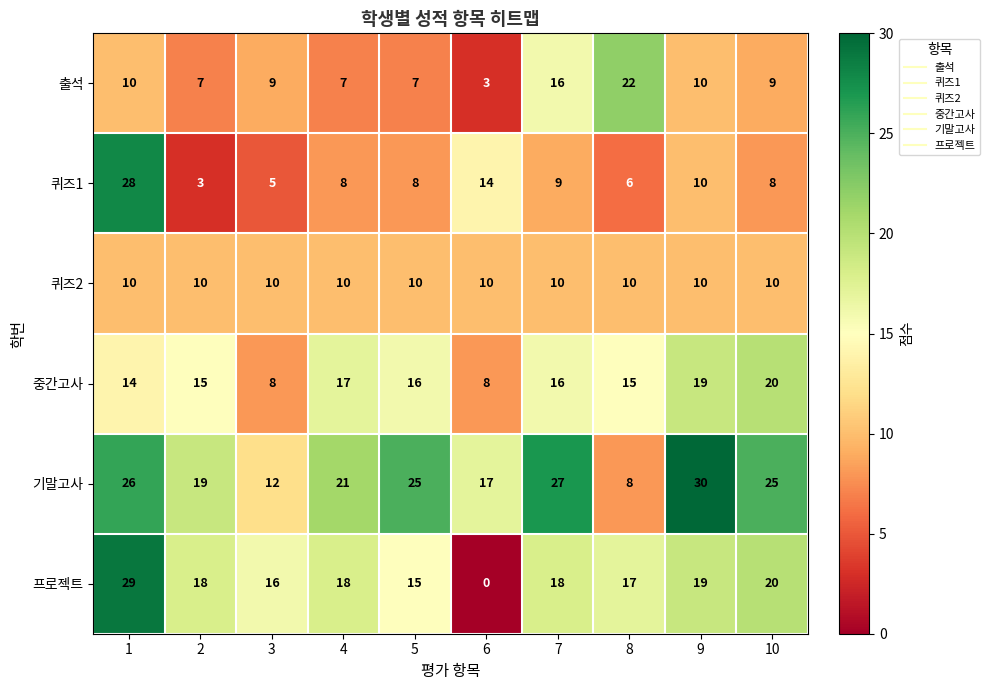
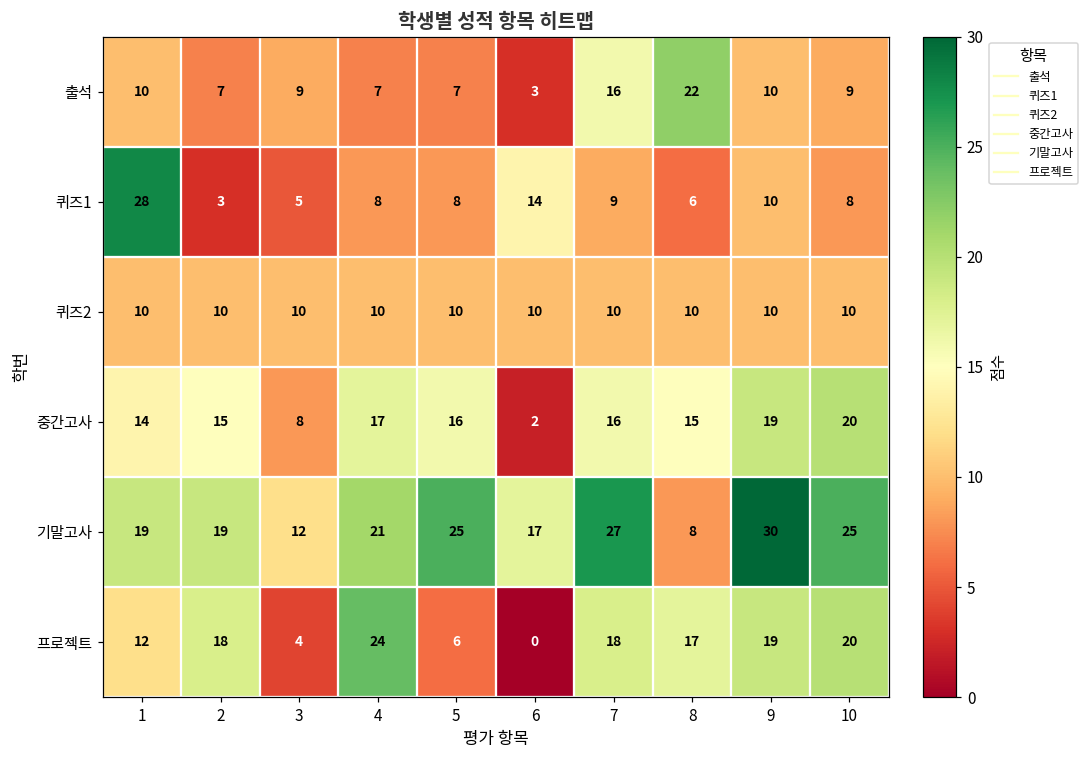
  {
    "출석": {
      "1": 10,
      "2": 7,
      "3": 9,
      "4": 7,
      "5": 7,
      "6": 3,
      "7": 16,
      "8": 22,
      "9": 10,
      "10": 9
    },
    "퀴즈1": {
      "1": 28,
      "2": 3,
      "3": 5,
      "4": 8,
      "5": 8,
      "6": 14,
      "7": 9,
      "8": 6,
      "9": 10,
      "10": 8
    },
    "퀴즈2": {
      "1": 10,
      "2": 10,
      "3": 10,
      "4": 10,
      "5": 10,
      "6": 10,
      "7": 10,
      "8": 10,
      "9": 10,
      "10": 10
    },
    "중간고사": {
      "1": 14,
      "2": 15,
      "3": 8,
      "4": 17,
      "5": 16,
-     "6": 8,
+     "6": 2,
      "7": 16,
      "8": 15,
      "9": 19,
      "10": 20
    },
    "기말고사": {
-     "1": 26,
+     "1": 19,
      "2": 19,
      "3": 12,
      "4": 21,
      "5": 25,
      "6": 17,
      "7": 27,
      "8": 8,
      "9": 30,
      "10": 25
    },
    "프로젝트": {
-     "1": 29,
+     "1": 12,
      "2": 18,
-     "3": 16,
-     "4": 18,
-     "5": 15,
+     "3": 4,
+     "4": 24,
+     "5": 6,
      "6": 0,
      "7": 18,
      "8": 17,
      "9": 19,
      "10": 20
    }
  }
